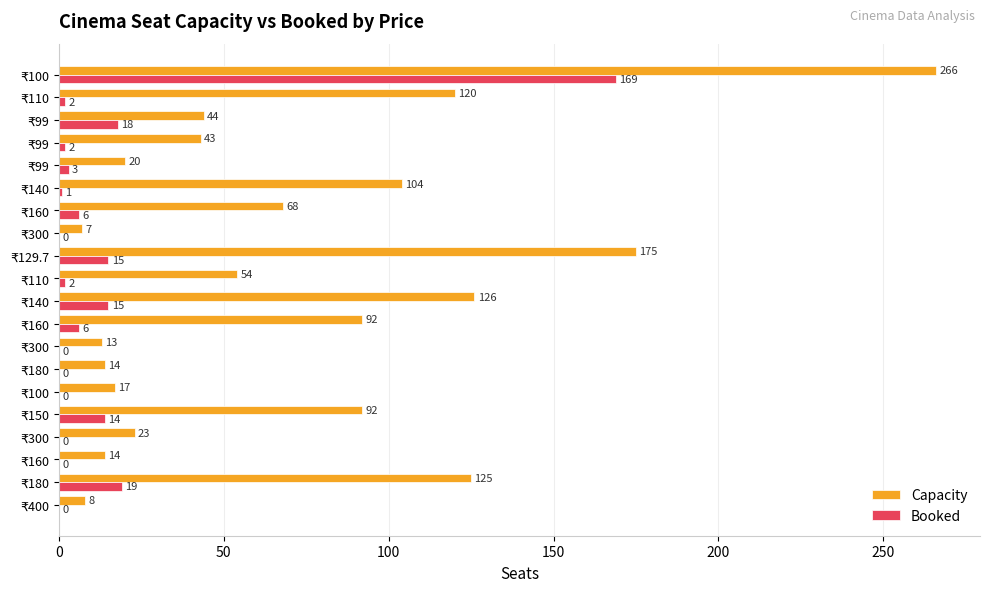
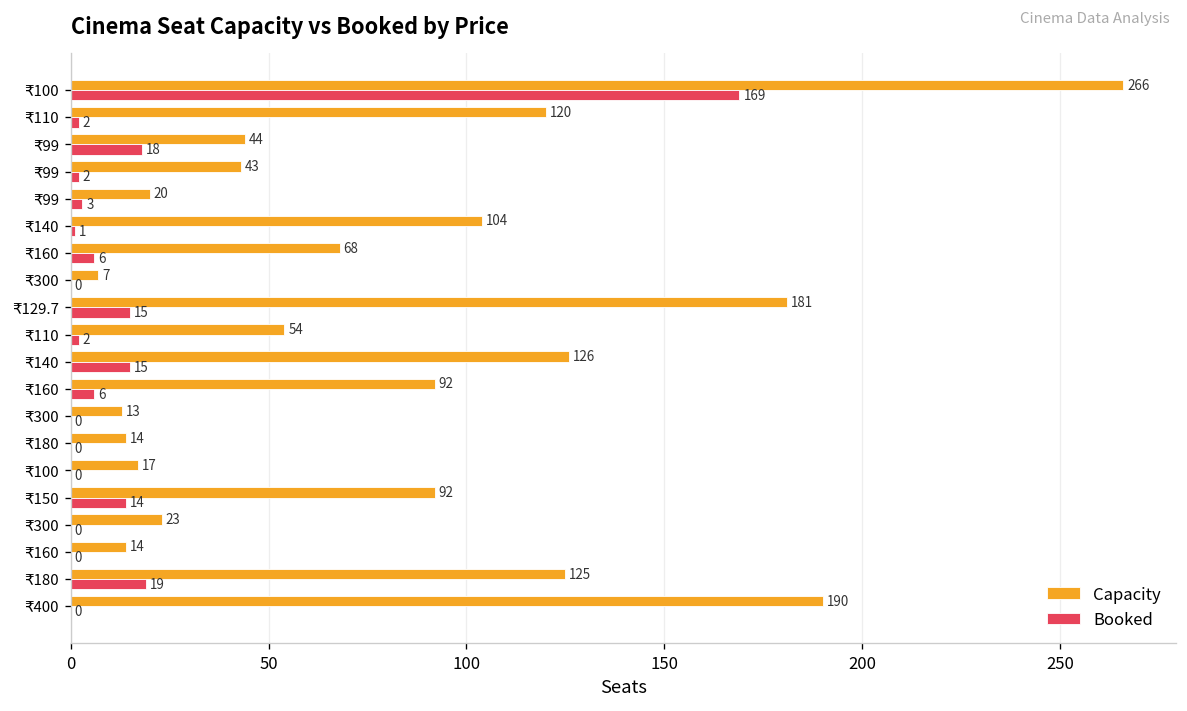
  {
    "Capacity": {
-     "₹129.7": 175,
+     "₹129.7": 181,
      "₹150": 92,
-     "₹400": 8
+     "₹400": 190
    },
    "Booked": {
      "₹129.7": 15,
      "₹150": 14,
      "₹400": 0
    }
  }
